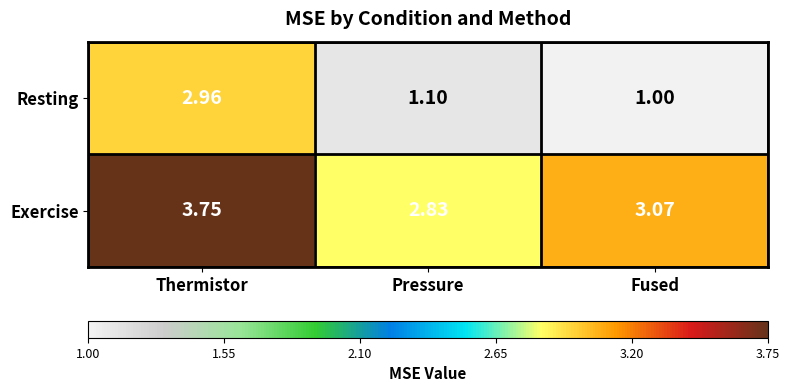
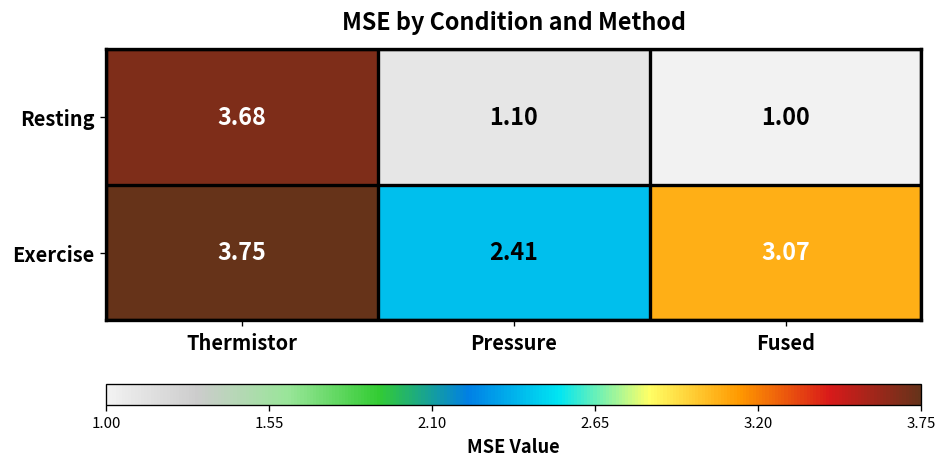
  {
    "Resting": {
-     "Thermistor": 2.96,
+     "Thermistor": 3.68,
      "Pressure": 1.10,
      "Fused": 1.00
    },
    "Exercise": {
      "Thermistor": 3.75,
-     "Pressure": 2.83,
+     "Pressure": 2.41,
      "Fused": 3.07
    }
  }
